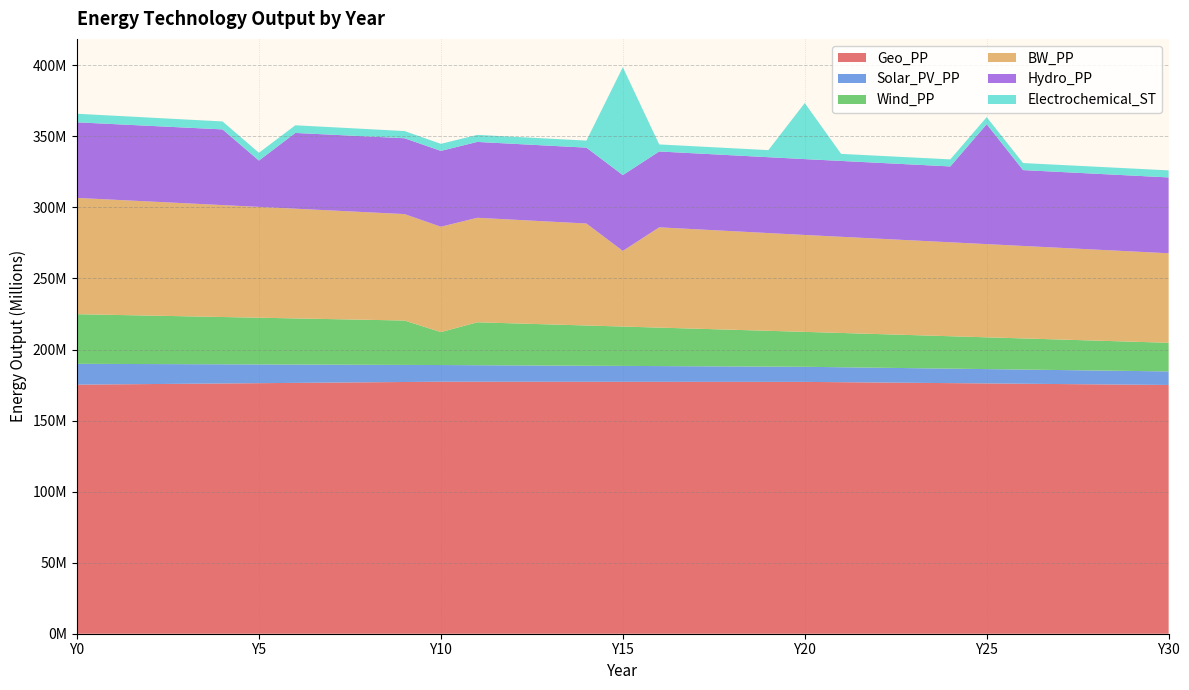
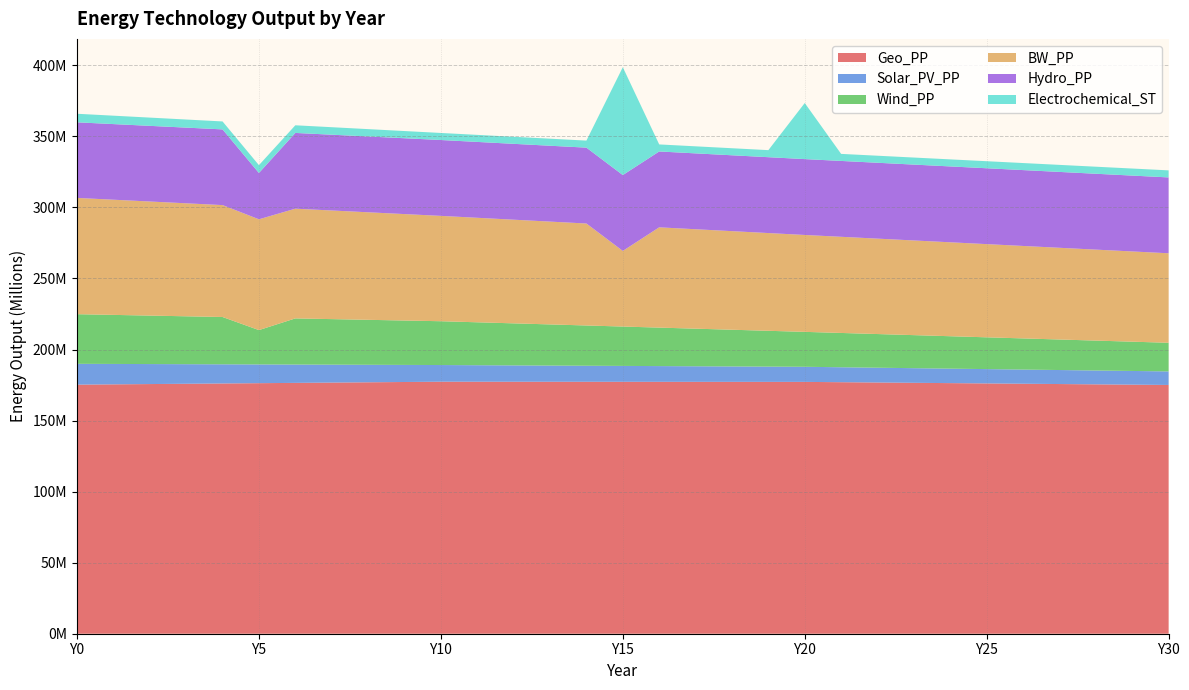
  {
    "Geo_PP": {
      "Y0": 175000000,
      "Y5": 176000000,
      "Y10": 177000000,
      "Y15": 177000000,
      "Y20": 177000000,
      "Y25": 176000000,
      "Y30": 175000000
    },
    "Solar_PV_PP": {
      "Y0": 15000000,
      "Y5": 13000000,
      "Y10": 12000000,
      "Y15": 11000000,
      "Y20": 11000000,
      "Y25": 10000000,
      "Y30": 10000000
    },
    "Wind_PP": {
      "Y0": 35000000,
-     "Y5": 33000000,
-     "Y10": 23000000,
+     "Y5": 24000000,
+     "Y10": 31000000,
      "Y15": 28000000,
      "Y20": 25000000,
      "Y25": 22000000,
      "Y30": 20000000
    },
    "BW_PP": {
      "Y0": 82000000,
      "Y5": 78000000,
      "Y10": 74000000,
      "Y15": 53000000,
      "Y20": 68000000,
      "Y25": 66000000,
      "Y30": 63000000
    },
    "Hydro_PP": {
      "Y0": 53000000,
      "Y5": 33000000,
      "Y10": 53000000,
      "Y15": 53000000,
      "Y20": 53000000,
-     "Y25": 84000000,
+     "Y25": 53000000,
      "Y30": 53000000
    },
    "Electrochemical_ST": {
      "Y0": 6000000,
      "Y5": 5000000,
      "Y10": 5000000,
      "Y15": 76000000,
      "Y20": 39000000,
      "Y25": 5000000,
      "Y30": 5000000
    }
  }
